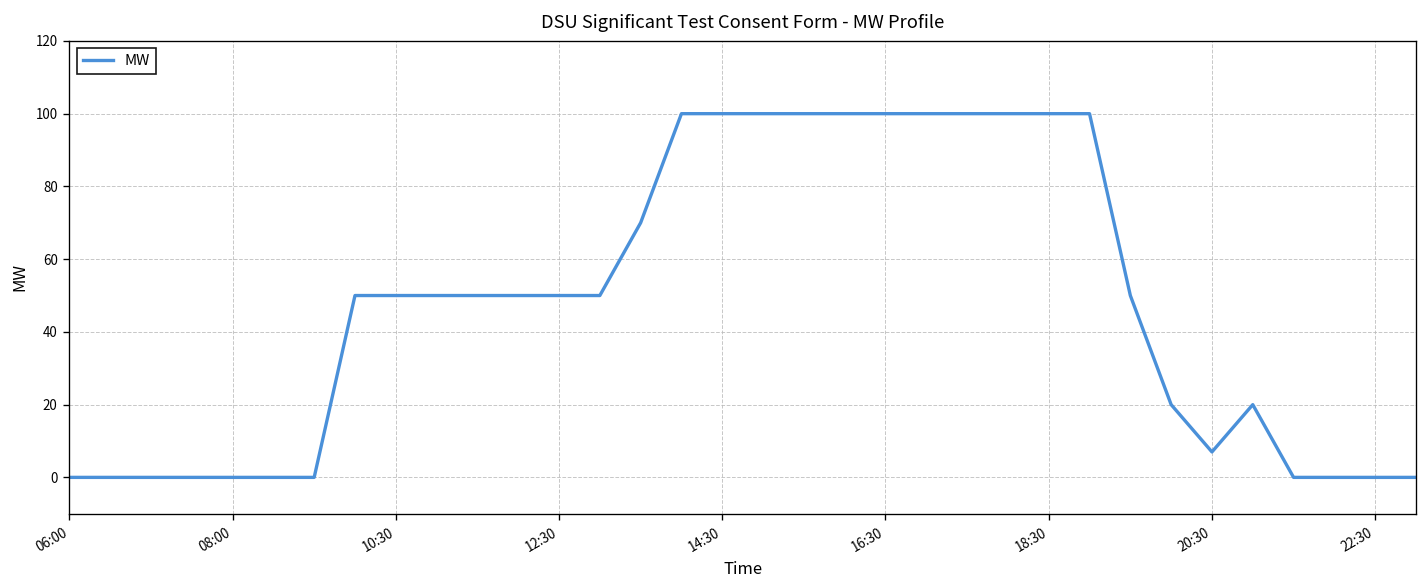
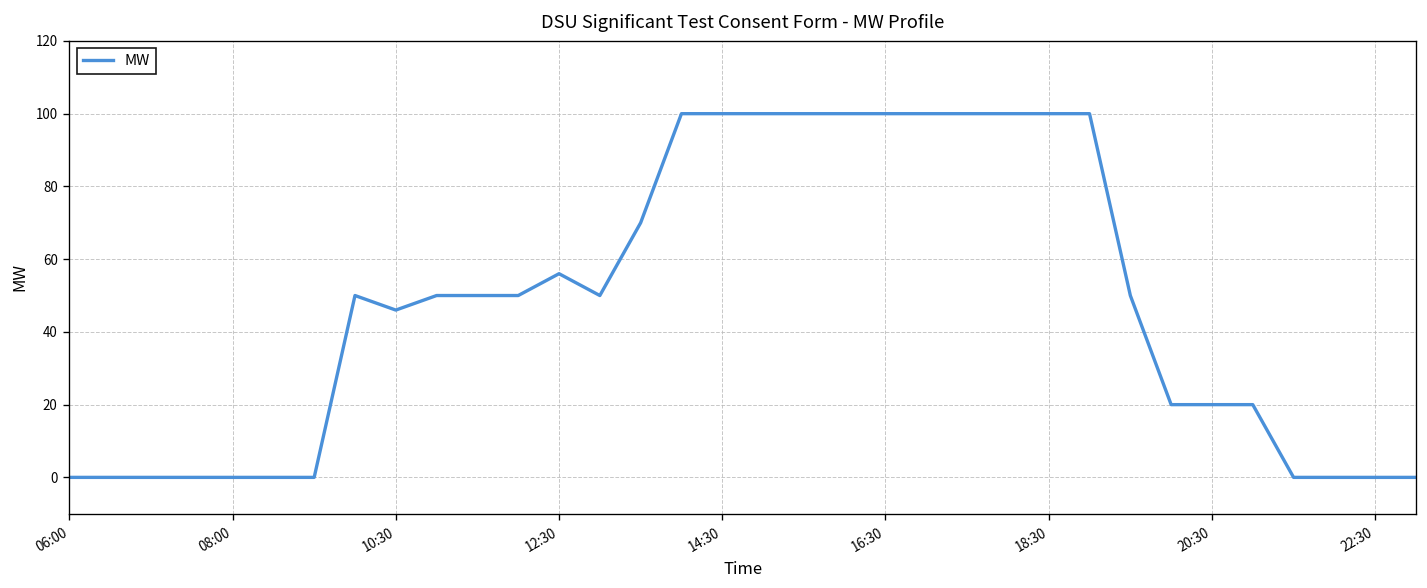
  {
    "06:00": 0,
    "08:00": 0,
-   "10:30": 50,
-   "12:30": 50,
+   "10:30": 46,
+   "12:30": 56,
    "14:30": 100,
    "16:30": 100,
    "18:30": 100,
-   "20:30": 7,
+   "20:30": 20,
    "22:30": 0
  }
